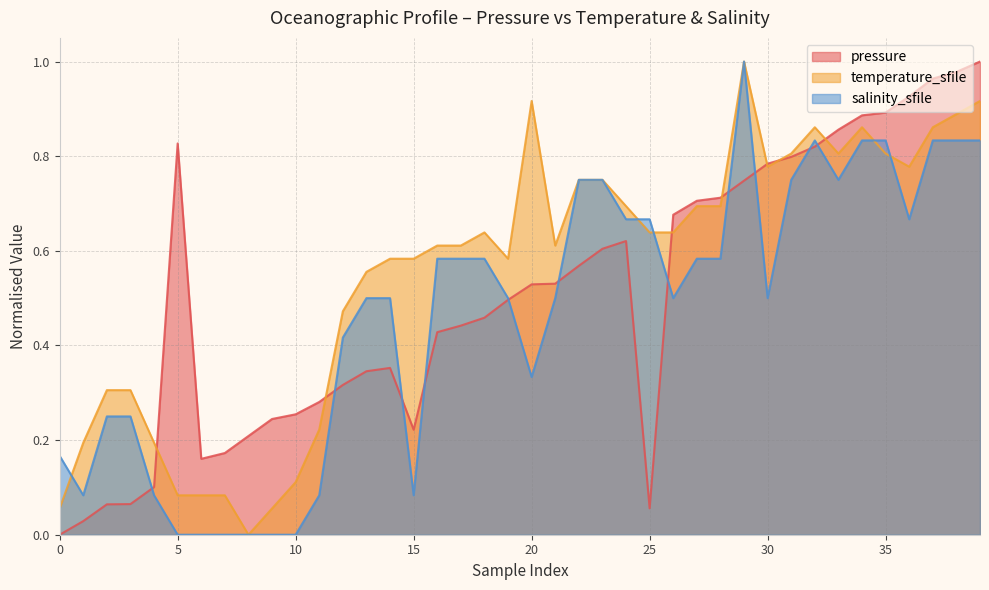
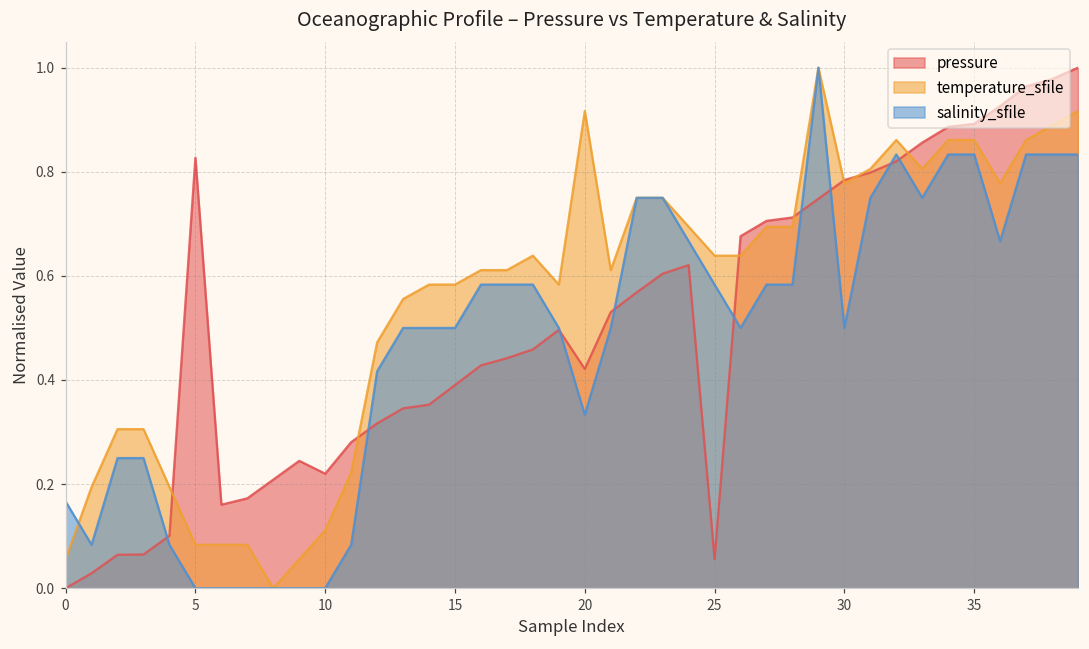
  {
    "pressure": {
      "0": 0.00,
      "5": 0.83,
-     "10": 0.25,
-     "15": 0.22,
-     "20": 0.53,
+     "10": 0.22,
+     "15": 0.39,
+     "20": 0.42,
      "25": 0.06,
      "30": 0.78,
      "35": 0.89
    },
    "temperature_sfile": {
      "0": 0.06,
      "5": 0.08,
      "10": 0.11,
      "15": 0.58,
      "20": 0.92,
      "25": 0.64,
      "30": 0.78,
-     "35": 0.81
+     "35": 0.86
    },
    "salinity_sfile": {
      "0": 0.17,
      "5": 0.00,
      "10": 0.00,
-     "15": 0.08,
+     "15": 0.50,
      "20": 0.33,
-     "25": 0.67,
+     "25": 0.58,
      "30": 0.50,
      "35": 0.83
    }
  }
